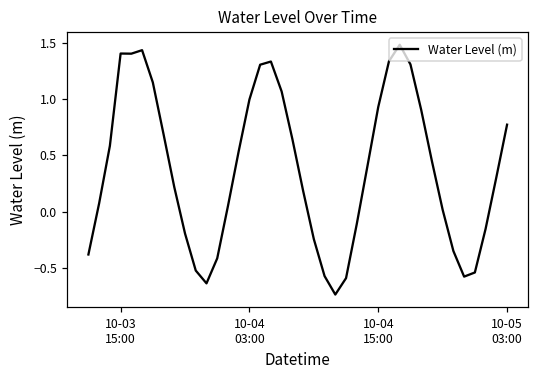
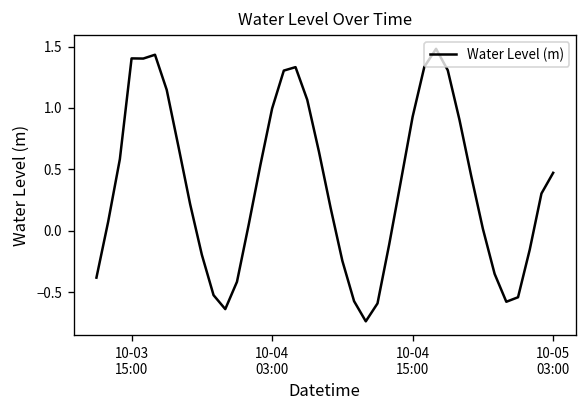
  {
    "10-03 15:00": 1.40,
    "10-04 03:00": 0.99,
    "10-04 15:00": 0.93,
-   "10-05 03:00": 0.77
+   "10-05 03:00": 0.47
  }
